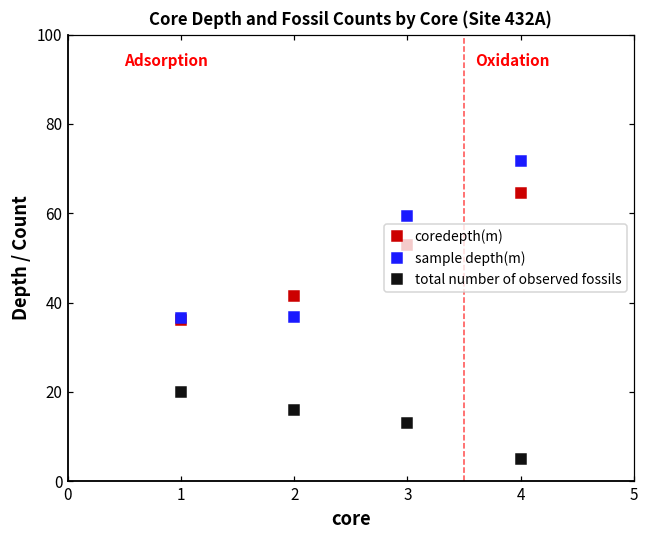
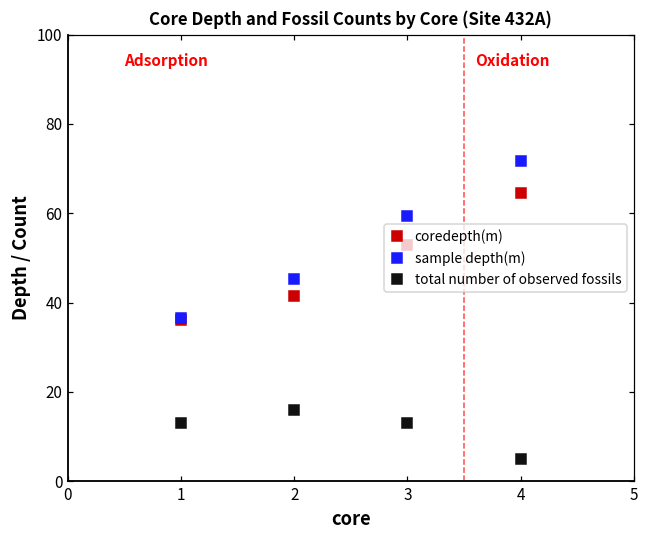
  {
    "coredepth(m)": {
      "2": 42,
      "4": 65
    },
    "sample depth(m)": {
-     "2": 37,
+     "2": 45,
      "3": 59,
      "4": 72
    },
    "total number of observed fossils": {
-     "1": 20,
+     "1": 13,
      "2": 16,
      "3": 13,
      "4": 5
    }
  }
